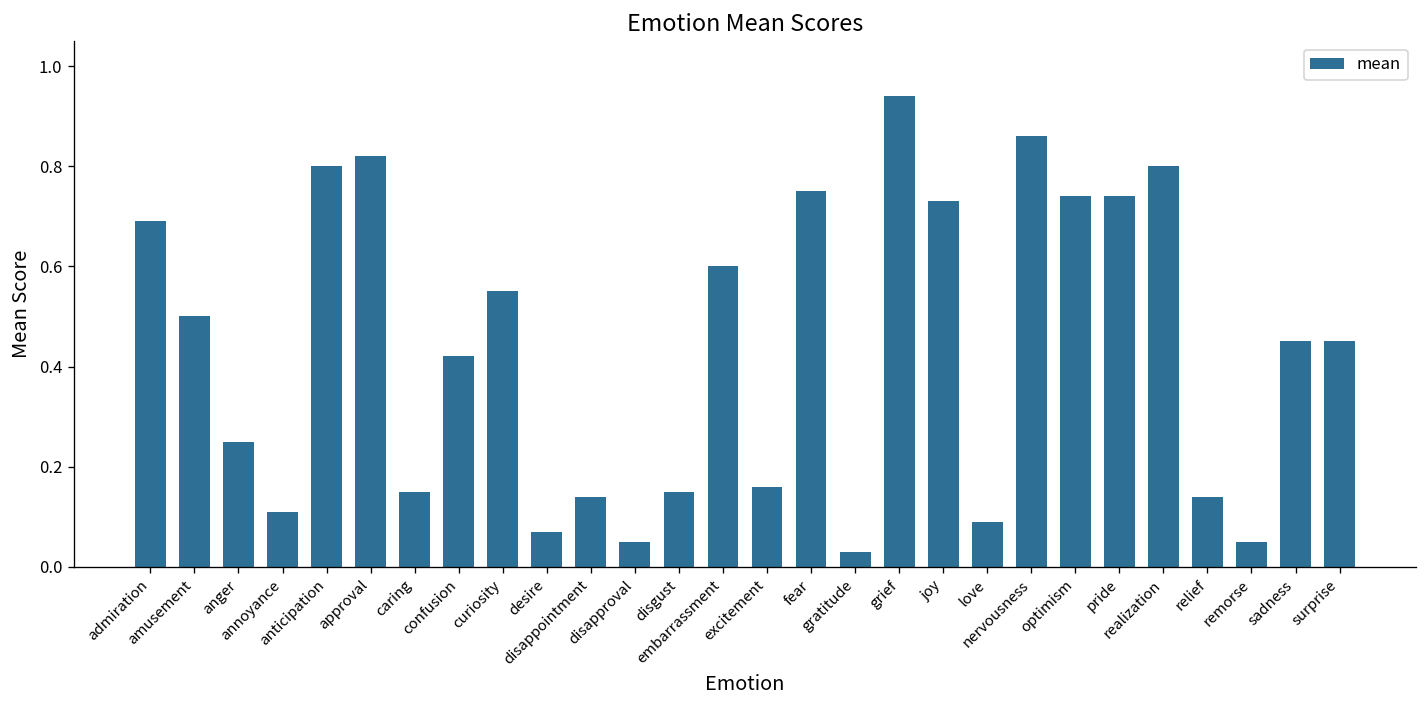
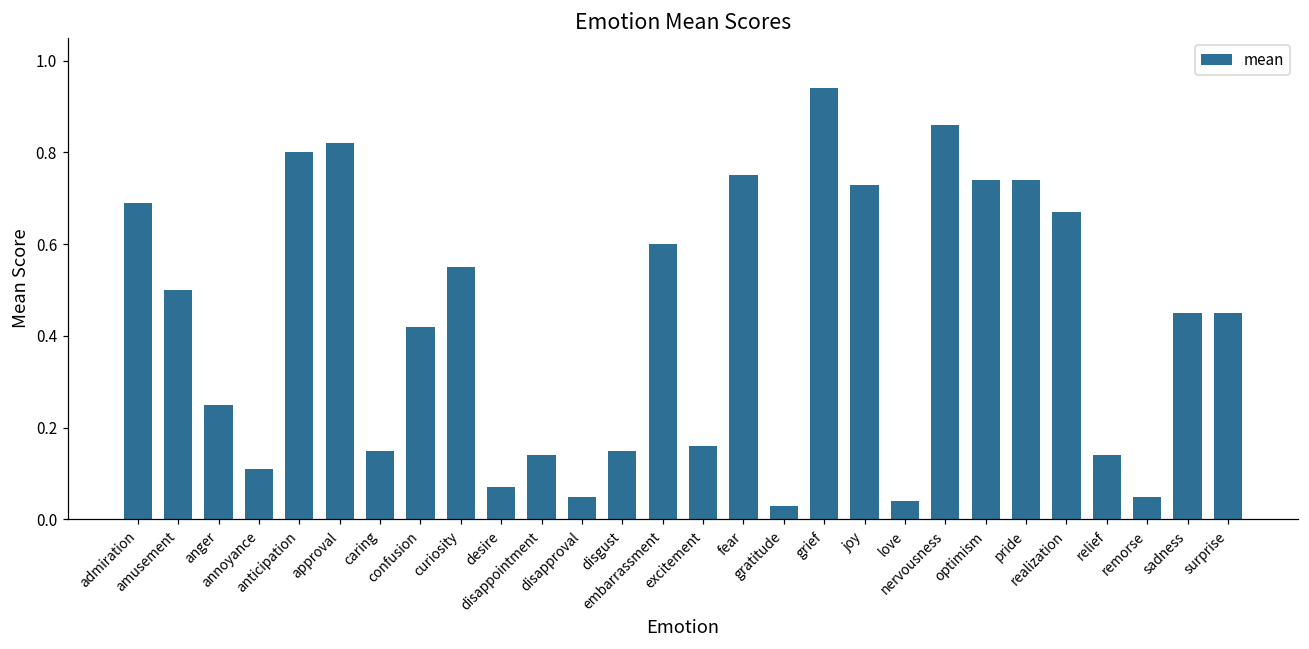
  {
    "admiration": 0.69,
    "amusement": 0.50,
    "anger": 0.25,
    "annoyance": 0.11,
    "anticipation": 0.80,
    "approval": 0.82,
    "caring": 0.15,
    "confusion": 0.42,
    "curiosity": 0.55,
    "desire": 0.07,
    "disappointment": 0.14,
    "disapproval": 0.05,
    "disgust": 0.15,
    "embarrassment": 0.60,
    "excitement": 0.16,
    "fear": 0.75,
    "gratitude": 0.03,
    "grief": 0.94,
    "joy": 0.73,
-   "love": 0.09,
+   "love": 0.04,
    "nervousness": 0.86,
    "optimism": 0.74,
    "pride": 0.74,
-   "realization": 0.80,
+   "realization": 0.67,
    "relief": 0.14,
    "remorse": 0.05,
    "sadness": 0.45,
    "surprise": 0.45
  }
